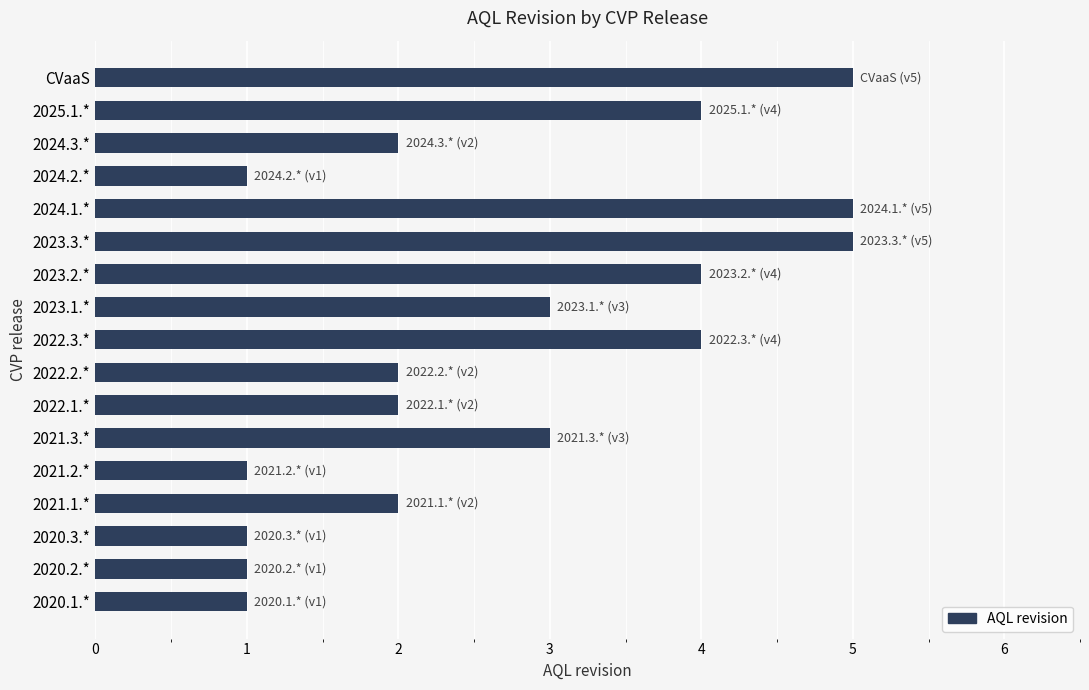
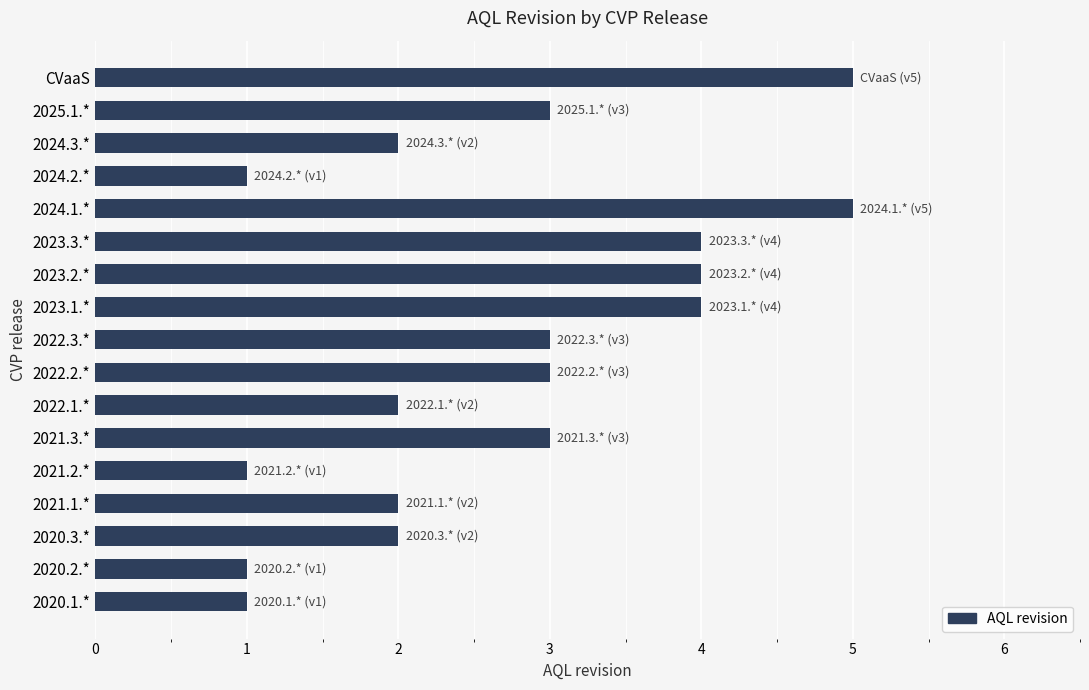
  {
-   "2025.1.*": 4,
-   "2023.3.*": 5,
-   "2023.1.*": 3,
-   "2022.3.*": 4,
-   "2022.2.*": 2,
-   "2020.3.*": 1
+   "2025.1.*": 3,
+   "2023.3.*": 4,
+   "2023.1.*": 4,
+   "2022.3.*": 3,
+   "2022.2.*": 3,
+   "2020.3.*": 2
  }
